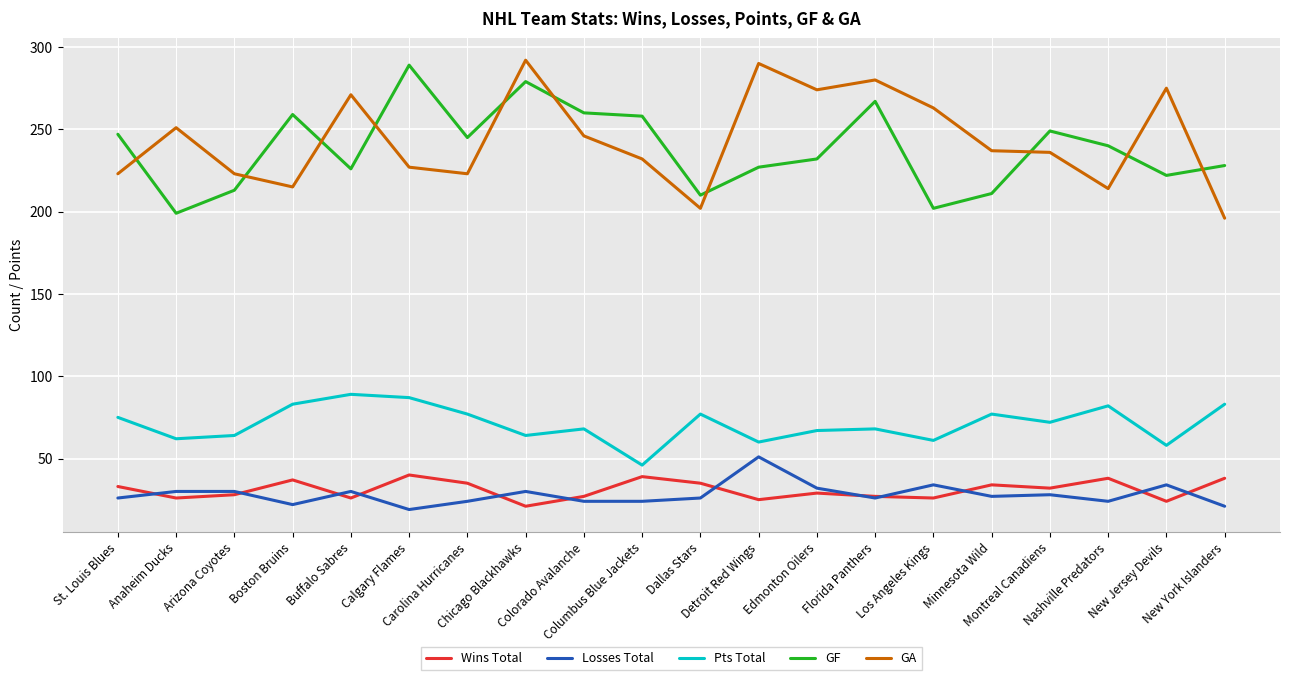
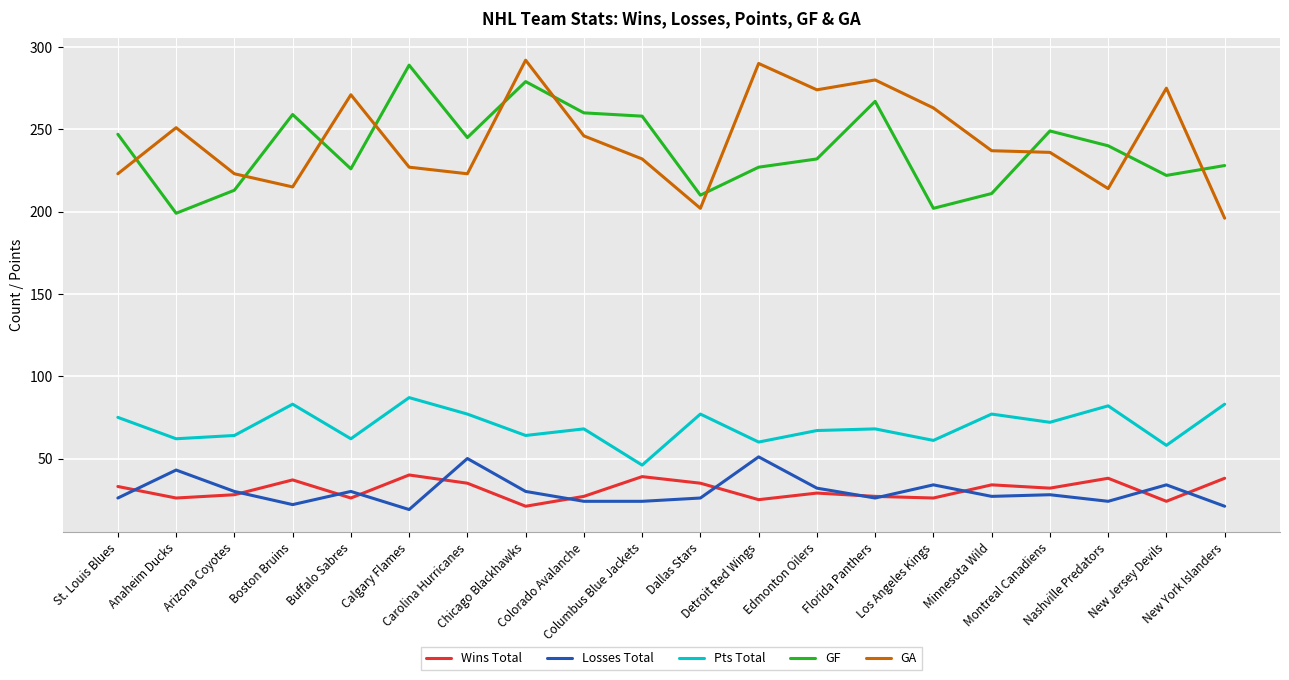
  {
    "Wins Total": {
      "St. Louis Blues": 33,
      "Anaheim Ducks": 26,
      "Arizona Coyotes": 28,
      "Boston Bruins": 37,
      "Buffalo Sabres": 26,
      "Calgary Flames": 40,
      "Carolina Hurricanes": 35,
      "Chicago Blackhawks": 21,
      "Colorado Avalanche": 27,
      "Columbus Blue Jackets": 39,
      "Dallas Stars": 35,
      "Detroit Red Wings": 25,
      "Edmonton Oilers": 29,
      "Los Angeles Kings": 26,
      "Minnesota Wild": 34,
      "Montreal Canadiens": 32,
      "Nashville Predators": 38,
      "New Jersey Devils": 24,
      "New York Islanders": 38
    },
    "Losses Total": {
      "St. Louis Blues": 26,
-     "Anaheim Ducks": 30,
+     "Anaheim Ducks": 43,
      "Arizona Coyotes": 30,
      "Boston Bruins": 22,
      "Buffalo Sabres": 30,
      "Calgary Flames": 19,
-     "Carolina Hurricanes": 24,
+     "Carolina Hurricanes": 50,
      "Chicago Blackhawks": 30,
      "Colorado Avalanche": 24,
      "Columbus Blue Jackets": 24,
      "Dallas Stars": 26,
      "Detroit Red Wings": 51,
      "Edmonton Oilers": 32,
      "Los Angeles Kings": 34,
      "Minnesota Wild": 27,
      "Montreal Canadiens": 28,
      "Nashville Predators": 24,
      "New Jersey Devils": 34,
      "New York Islanders": 21
    },
    "Pts Total": {
      "St. Louis Blues": 75,
      "Anaheim Ducks": 62,
      "Arizona Coyotes": 64,
      "Boston Bruins": 83,
-     "Buffalo Sabres": 89,
+     "Buffalo Sabres": 62,
      "Calgary Flames": 87,
      "Carolina Hurricanes": 77,
      "Chicago Blackhawks": 64,
      "Colorado Avalanche": 68,
      "Columbus Blue Jackets": 46,
      "Dallas Stars": 77,
      "Detroit Red Wings": 60,
      "Edmonton Oilers": 67,
      "Florida Panthers": 68,
      "Los Angeles Kings": 61,
      "Minnesota Wild": 77,
      "Montreal Canadiens": 72,
      "Nashville Predators": 82,
      "New Jersey Devils": 58,
      "New York Islanders": 83
    },
    "GF": {
      "St. Louis Blues": 247,
      "Anaheim Ducks": 199,
      "Arizona Coyotes": 213,
      "Boston Bruins": 259,
      "Buffalo Sabres": 226,
      "Calgary Flames": 289,
      "Carolina Hurricanes": 245,
      "Chicago Blackhawks": 279,
      "Colorado Avalanche": 260,
      "Columbus Blue Jackets": 258,
      "Dallas Stars": 210,
      "Detroit Red Wings": 227,
      "Edmonton Oilers": 232,
      "Florida Panthers": 267,
      "Los Angeles Kings": 202,
      "Minnesota Wild": 211,
      "Montreal Canadiens": 249,
      "Nashville Predators": 240,
      "New Jersey Devils": 222,
      "New York Islanders": 228
    },
    "GA": {
      "St. Louis Blues": 223,
      "Anaheim Ducks": 251,
      "Arizona Coyotes": 223,
      "Boston Bruins": 215,
      "Buffalo Sabres": 271,
      "Calgary Flames": 227,
      "Carolina Hurricanes": 223,
      "Chicago Blackhawks": 292,
      "Colorado Avalanche": 246,
      "Columbus Blue Jackets": 232,
      "Dallas Stars": 202,
      "Detroit Red Wings": 290,
      "Edmonton Oilers": 274,
      "Florida Panthers": 280,
      "Los Angeles Kings": 263,
      "Minnesota Wild": 237,
      "Montreal Canadiens": 236,
      "Nashville Predators": 214,
      "New Jersey Devils": 275,
      "New York Islanders": 196
    }
  }
